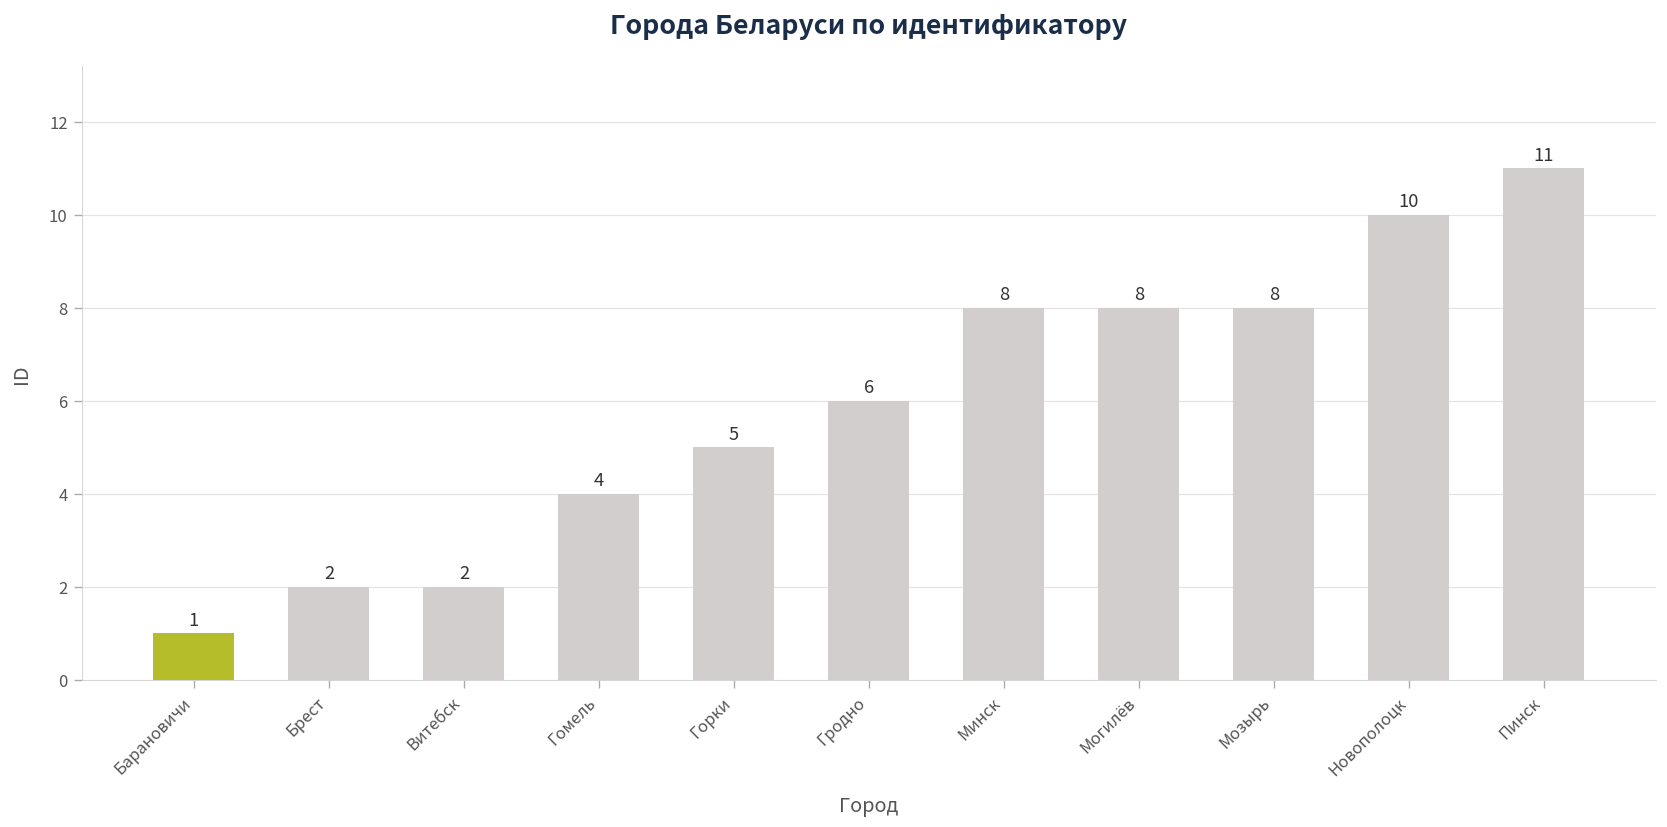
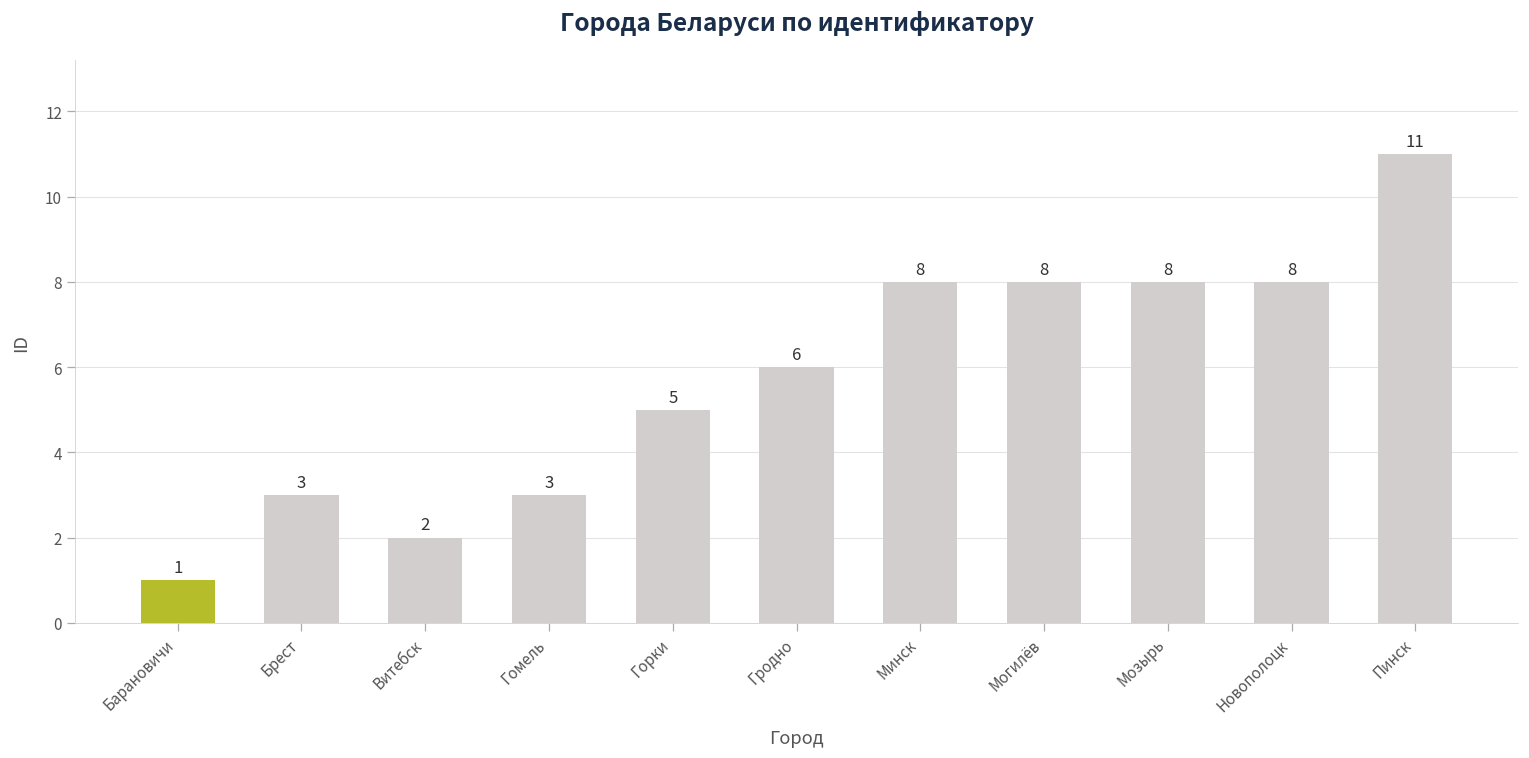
  {
    "Барановичи": 1,
-   "Брест": 2,
+   "Брест": 3,
    "Витебск": 2,
-   "Гомель": 4,
+   "Гомель": 3,
    "Горки": 5,
    "Гродно": 6,
    "Минск": 8,
    "Могилёв": 8,
    "Мозырь": 8,
-   "Новополоцк": 10,
+   "Новополоцк": 8,
    "Пинск": 11
  }
